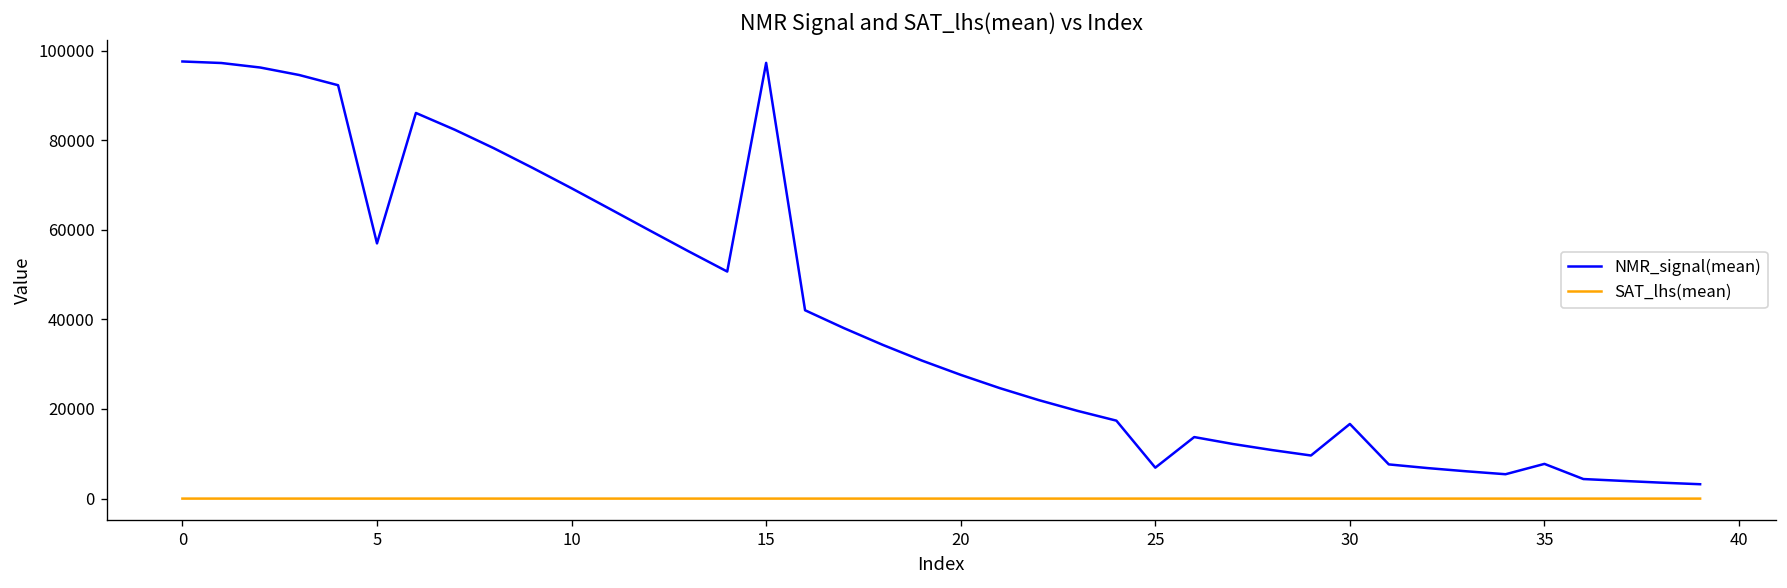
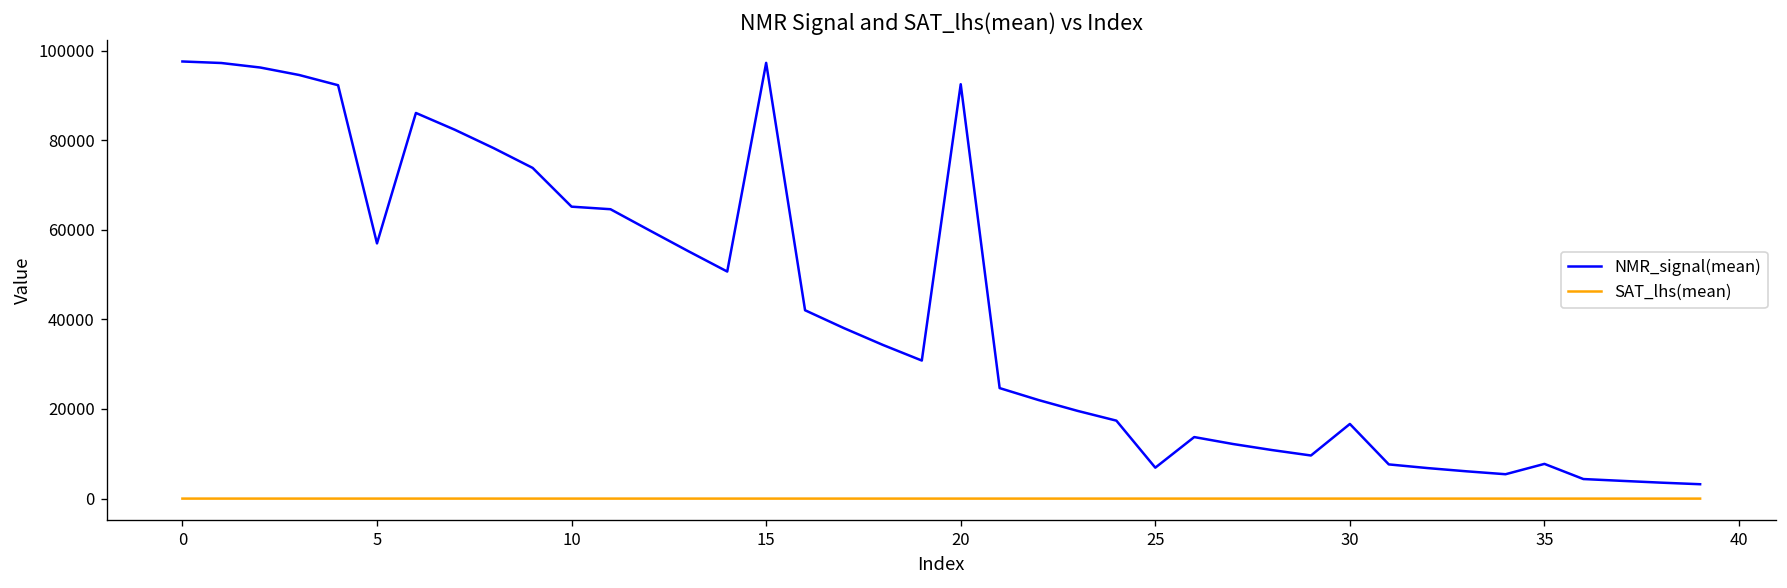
  {
    "NMR_signal(mean)": {
      "0": 98000,
      "5": 57000,
-     "10": 69000,
+     "10": 65000,
      "15": 97000,
-     "20": 28000,
+     "20": 92000,
      "25": 7000,
      "30": 17000,
      "35": 8000
    },
    "SAT_lhs(mean)": {
      "0": 0,
      "5": 0,
      "10": 0,
      "15": 0,
      "20": 0,
      "25": 0,
      "30": 0,
      "35": 0
    }
  }
